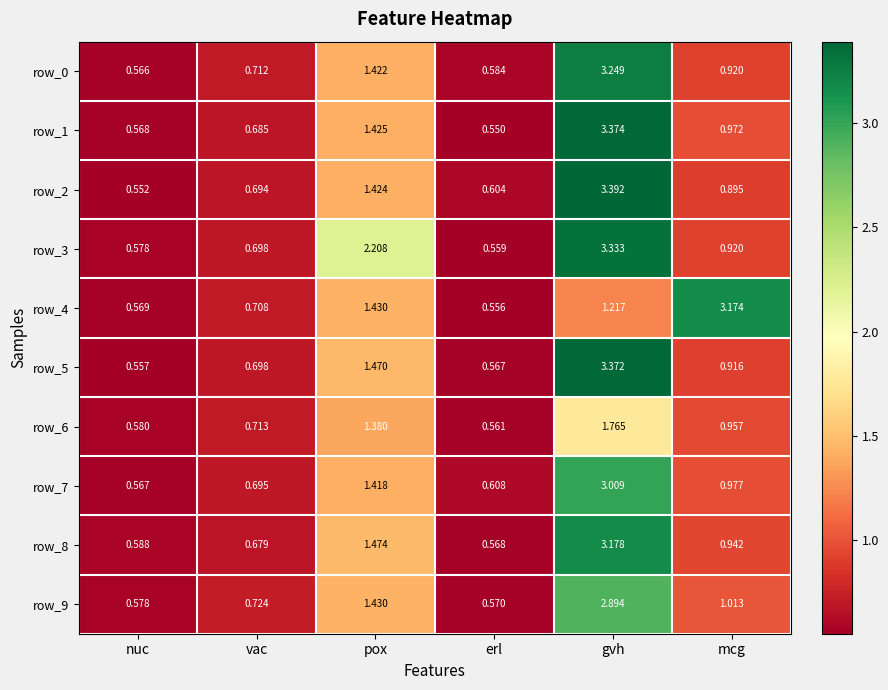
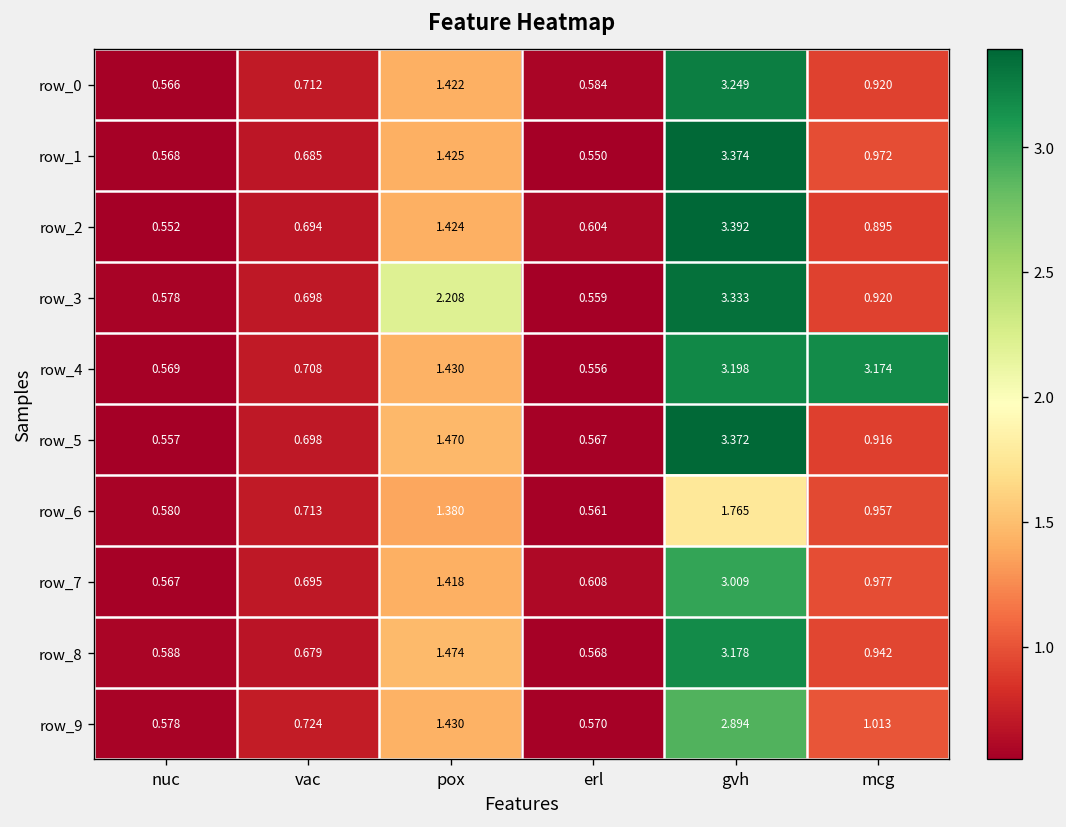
  {
    "row_0": {
      "nuc": 0.566,
      "vac": 0.712,
      "pox": 1.422,
      "erl": 0.584,
      "gvh": 3.249,
      "mcg": 0.920
    },
    "row_1": {
      "nuc": 0.568,
      "vac": 0.685,
      "pox": 1.425,
      "erl": 0.550,
      "gvh": 3.374,
      "mcg": 0.972
    },
    "row_2": {
      "nuc": 0.552,
      "vac": 0.694,
      "pox": 1.424,
      "erl": 0.604,
      "gvh": 3.392,
      "mcg": 0.895
    },
    "row_3": {
      "nuc": 0.578,
      "vac": 0.698,
      "pox": 2.208,
      "erl": 0.559,
      "gvh": 3.333,
      "mcg": 0.920
    },
    "row_4": {
      "nuc": 0.569,
      "vac": 0.708,
      "pox": 1.430,
      "erl": 0.556,
-     "gvh": 1.217,
+     "gvh": 3.198,
      "mcg": 3.174
    },
    "row_5": {
      "nuc": 0.557,
      "vac": 0.698,
      "pox": 1.470,
      "erl": 0.567,
      "gvh": 3.372,
      "mcg": 0.916
    },
    "row_6": {
      "nuc": 0.580,
      "vac": 0.713,
      "pox": 1.380,
      "erl": 0.561,
      "gvh": 1.765,
      "mcg": 0.957
    },
    "row_7": {
      "nuc": 0.567,
      "vac": 0.695,
      "pox": 1.418,
      "erl": 0.608,
      "gvh": 3.009,
      "mcg": 0.977
    },
    "row_8": {
      "nuc": 0.588,
      "vac": 0.679,
      "pox": 1.474,
      "erl": 0.568,
      "gvh": 3.178,
      "mcg": 0.942
    },
    "row_9": {
      "nuc": 0.578,
      "vac": 0.724,
      "pox": 1.430,
      "erl": 0.570,
      "gvh": 2.894,
      "mcg": 1.013
    }
  }
